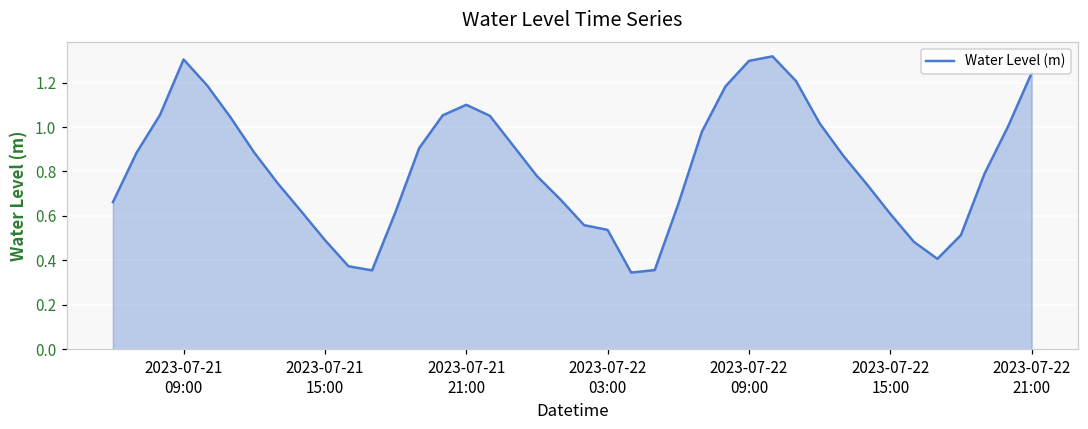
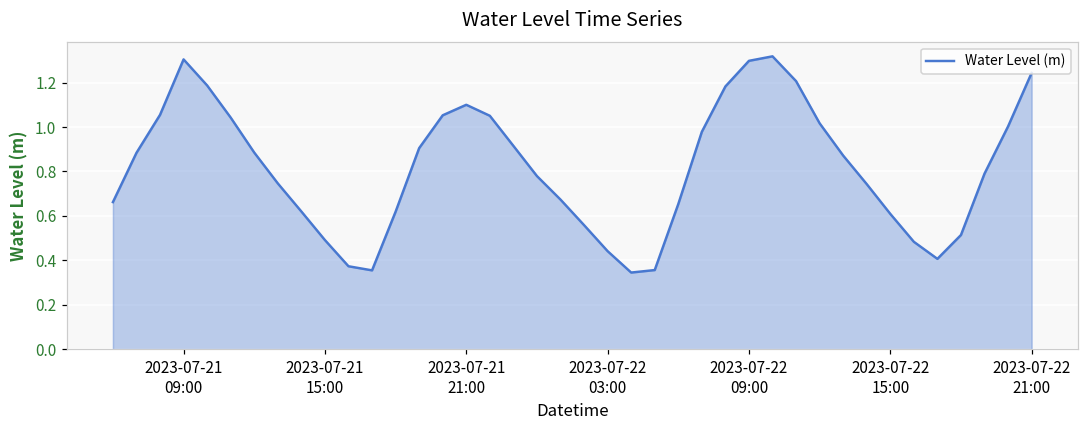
  {
    "2023-07-21 09:00": 1.30,
    "2023-07-21 15:00": 0.49,
    "2023-07-21 21:00": 1.10,
-   "2023-07-22 03:00": 0.54,
+   "2023-07-22 03:00": 0.44,
    "2023-07-22 09:00": 1.30,
    "2023-07-22 15:00": 0.61
  }
